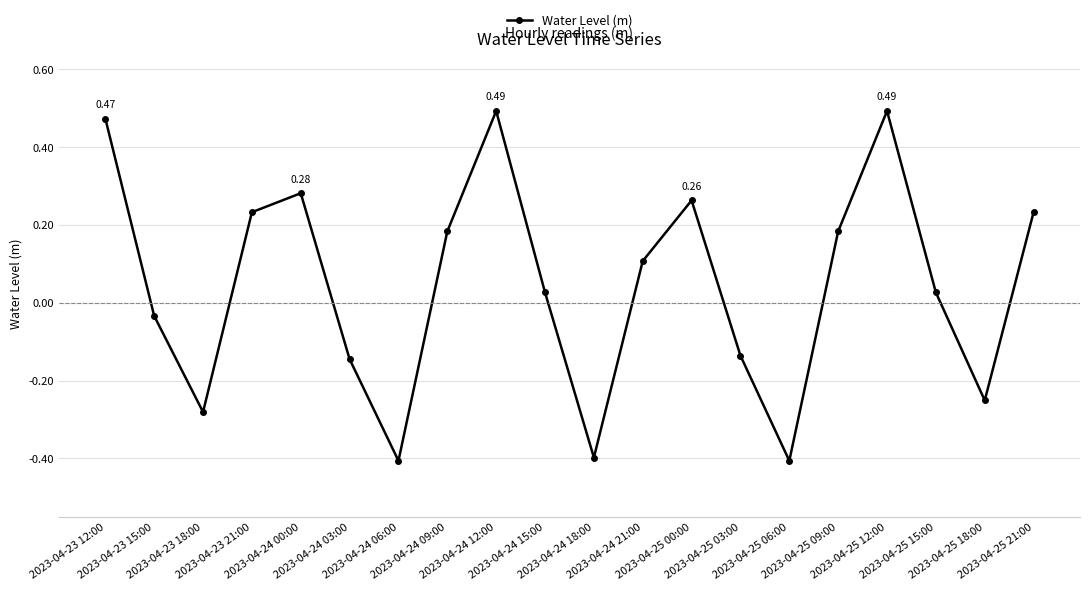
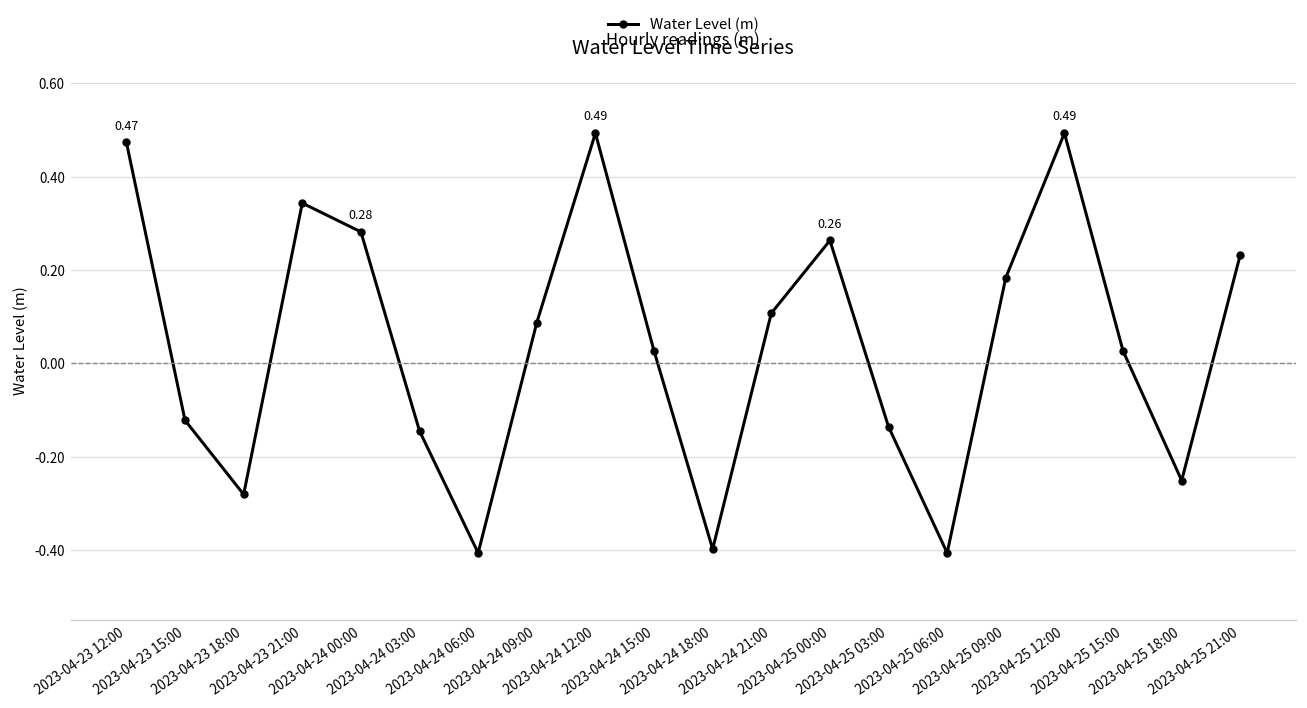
  {
-   "2023-04-23 15:00": -0.03,
+   "2023-04-23 15:00": -0.12,
    "2023-04-23 18:00": -0.28,
-   "2023-04-23 21:00": 0.23,
+   "2023-04-23 21:00": 0.34,
    "2023-04-24 03:00": -0.15,
    "2023-04-24 06:00": -0.41,
-   "2023-04-24 09:00": 0.18,
+   "2023-04-24 09:00": 0.09,
    "2023-04-24 15:00": 0.03,
    "2023-04-24 18:00": -0.40,
    "2023-04-24 21:00": 0.11,
    "2023-04-25 03:00": -0.14,
    "2023-04-25 06:00": -0.41,
    "2023-04-25 09:00": 0.18,
    "2023-04-25 15:00": 0.03,
    "2023-04-25 18:00": -0.25,
    "2023-04-25 21:00": 0.23
  }
